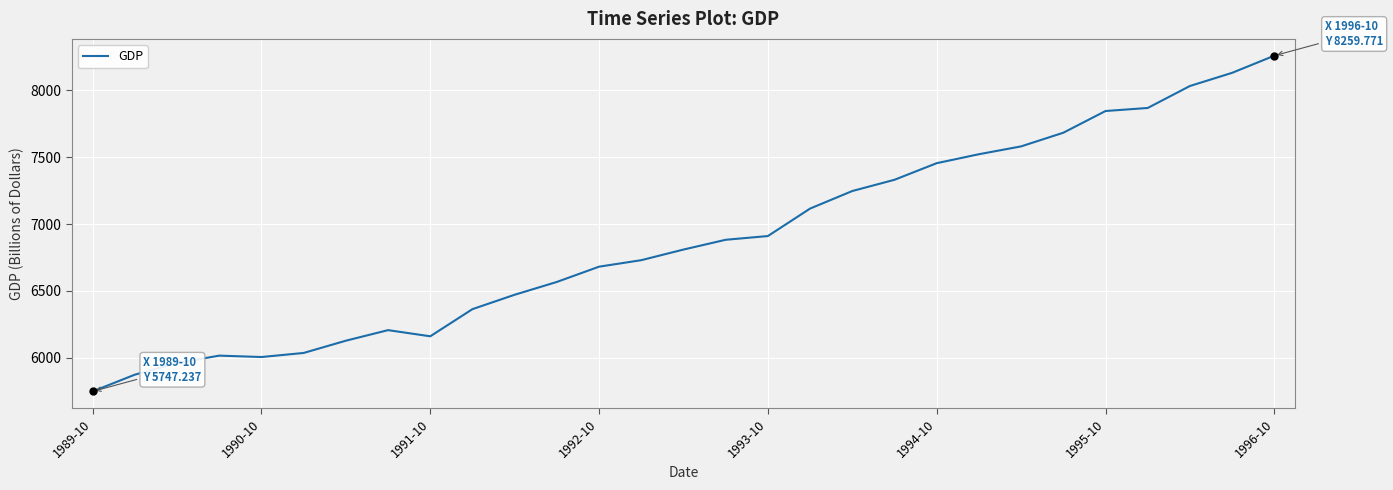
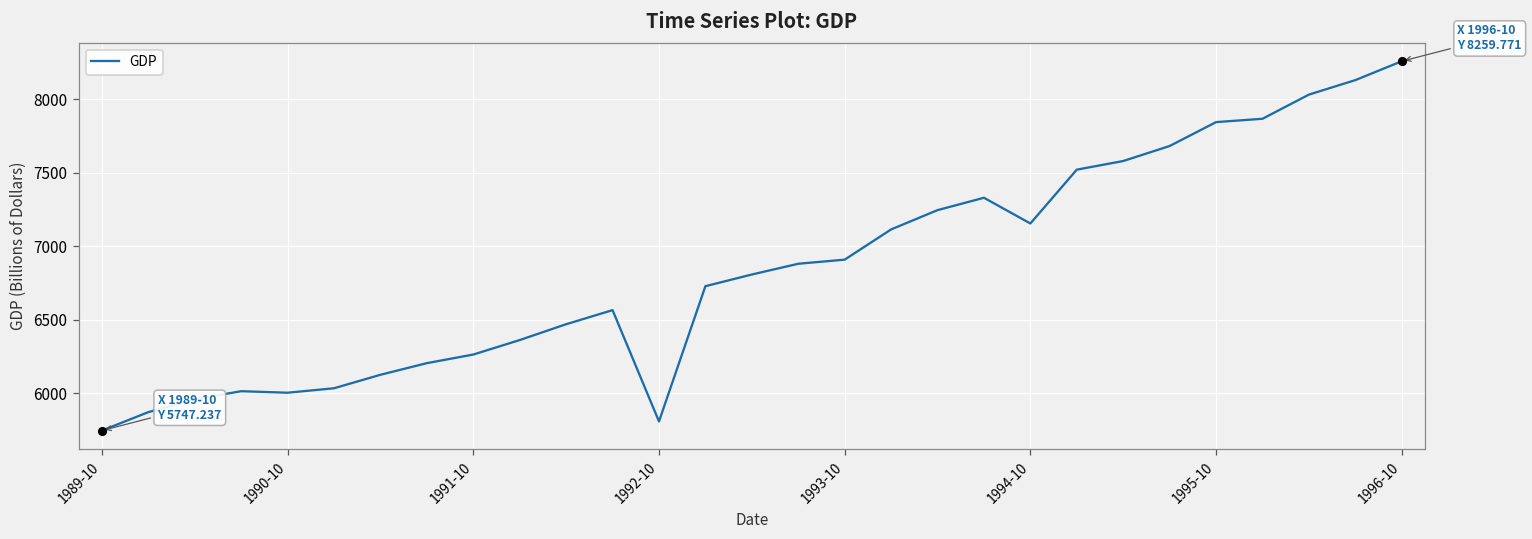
  {
    "GDP": {
      "1990-10": 6000,
-     "1991-10": 6160,
-     "1992-10": 6680,
+     "1991-10": 6260,
+     "1992-10": 5810,
      "1993-10": 6910,
-     "1994-10": 7460,
+     "1994-10": 7160,
      "1995-10": 7850
    }
  }
